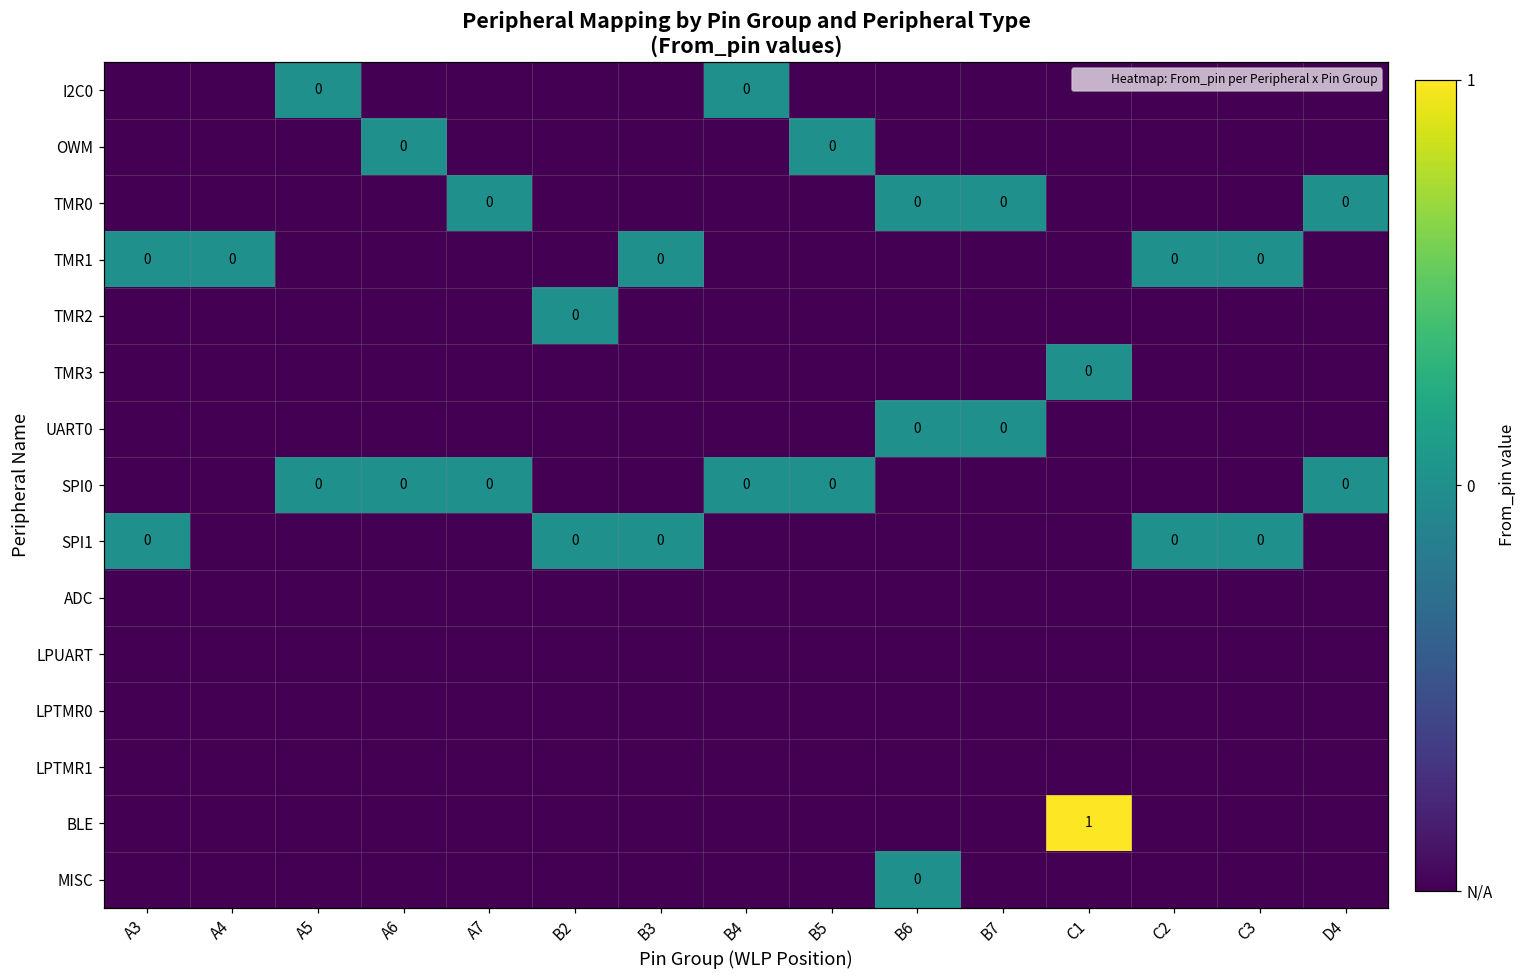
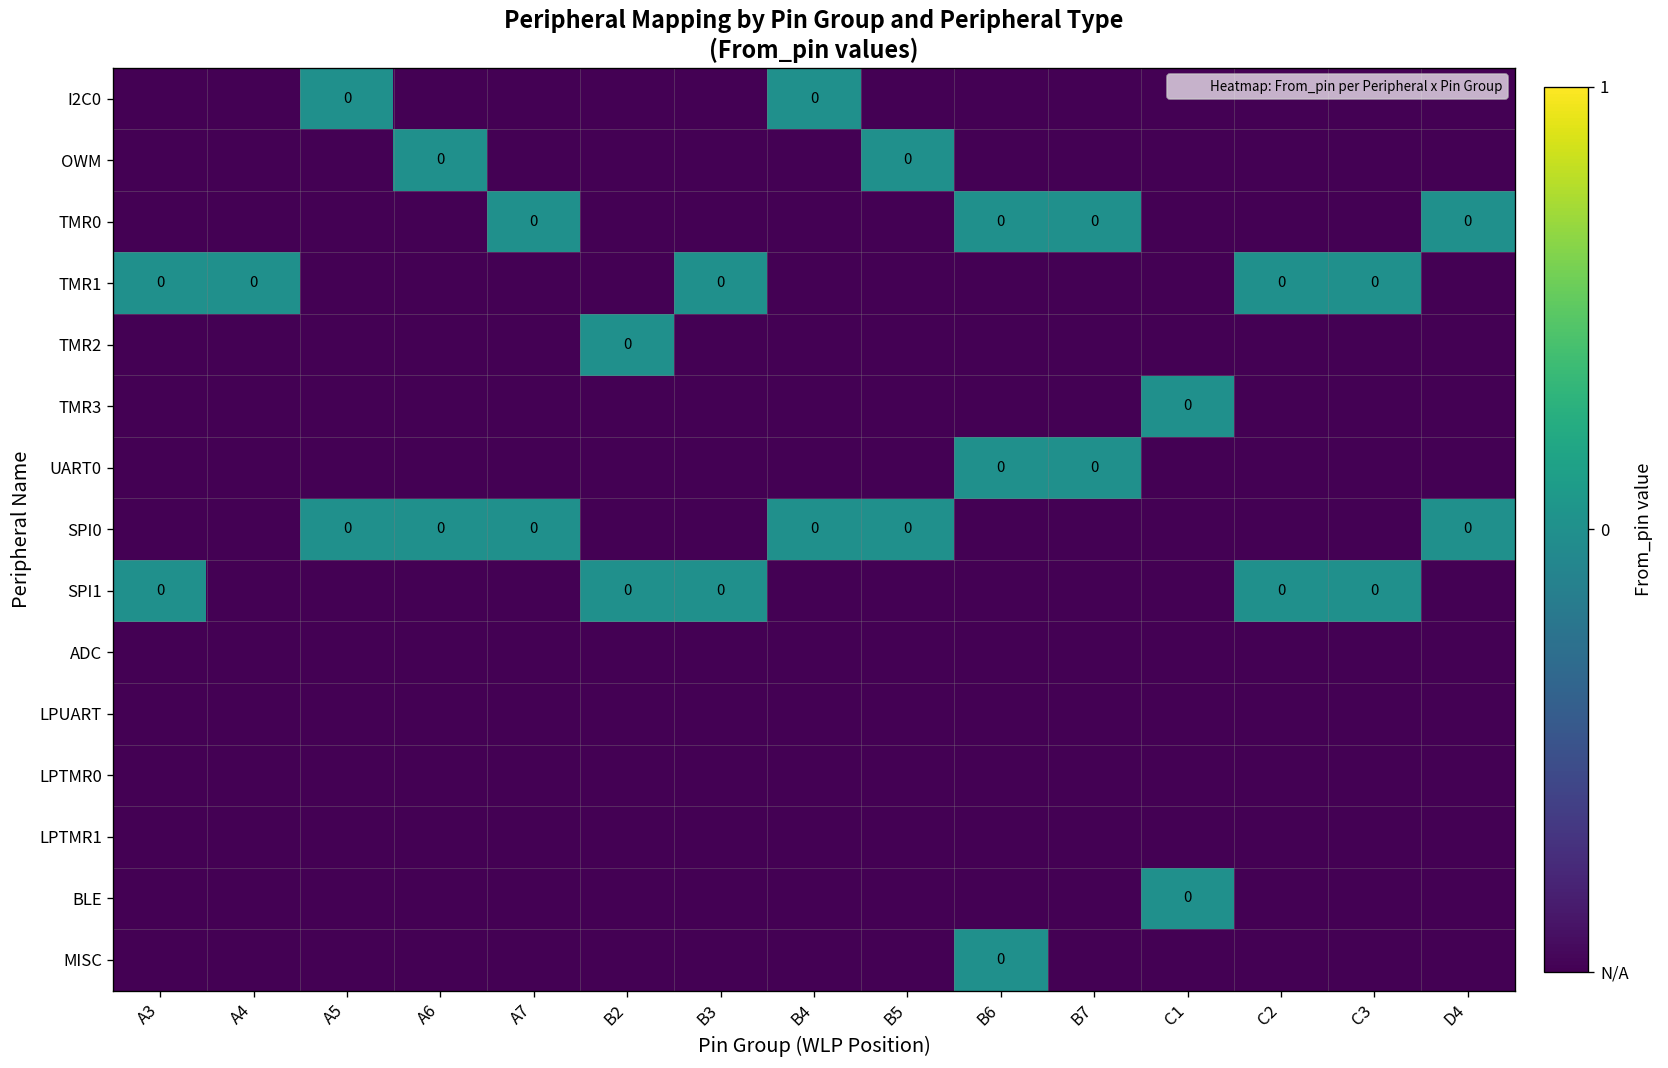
  {
    "I2C0": {
      "A5": 0,
      "B4": 0
    },
    "OWM": {
      "A6": 0,
      "B5": 0
    },
    "TMR0": {
      "A7": 0,
      "B6": 0,
      "B7": 0,
      "D4": 0
    },
    "TMR1": {
      "A3": 0,
      "A4": 0,
      "B3": 0,
      "C2": 0,
      "C3": 0
    },
    "TMR2": {
      "B2": 0
    },
    "TMR3": {
      "C1": 0
    },
    "UART0": {
      "B6": 0,
      "B7": 0
    },
    "SPI0": {
      "A5": 0,
      "A6": 0,
      "A7": 0,
      "B4": 0,
      "B5": 0,
      "D4": 0
    },
    "SPI1": {
      "A3": 0,
      "B2": 0,
      "B3": 0,
      "C2": 0,
      "C3": 0
    },
    "BLE": {
-     "C1": 1
+     "C1": 0
    },
    "MISC": {
      "B6": 0
    }
  }
